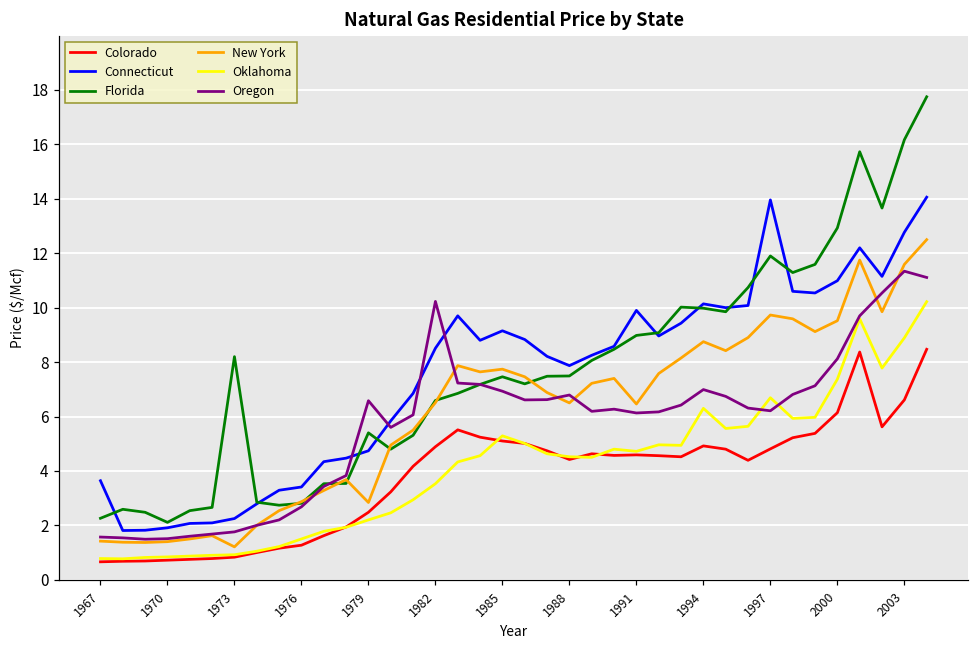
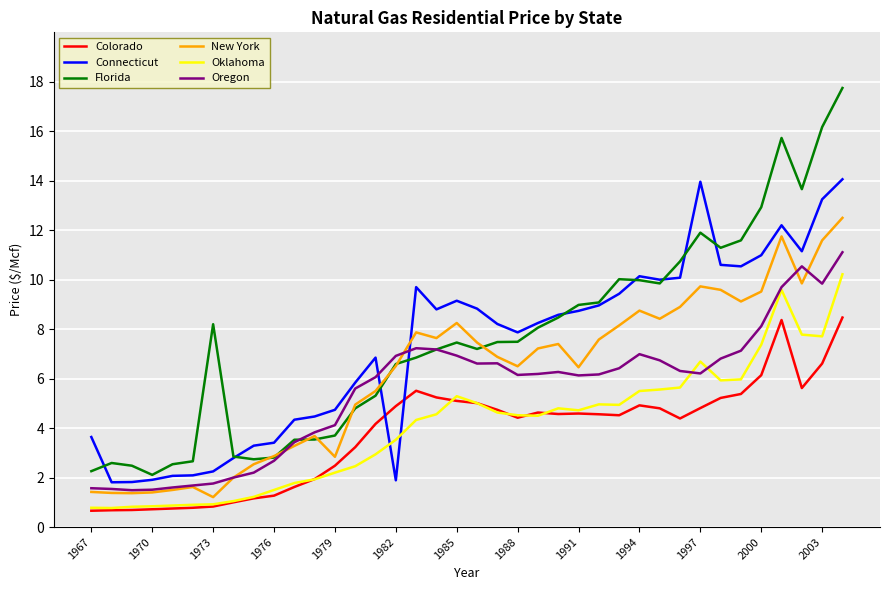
  {
    "Colorado": {
      "1967": 0.7,
      "1970": 0.7,
      "1976": 1.3,
      "1979": 2.5,
      "1982": 4.9,
      "1985": 5.1,
      "1991": 4.6,
      "1994": 4.9,
      "1997": 4.8,
      "2000": 6.1,
      "2003": 6.6
    },
    "Connecticut": {
      "1967": 3.6,
      "1970": 1.9,
      "1973": 2.3,
      "1976": 3.4,
      "1979": 4.7,
-     "1982": 8.5,
+     "1982": 1.9,
      "1985": 9.2,
      "1988": 7.9,
-     "1991": 9.9,
+     "1991": 8.7,
      "1994": 10.1,
      "1997": 14.0,
      "2000": 11.0,
-     "2003": 12.8
+     "2003": 13.3
    },
    "Florida": {
      "1967": 2.3,
      "1970": 2.1,
      "1973": 8.2,
-     "1979": 5.4,
+     "1979": 3.7,
      "1985": 7.5,
      "1988": 7.5,
      "1991": 9.0,
      "1994": 10.0,
      "1997": 11.9,
      "2000": 12.9,
      "2003": 16.2
    },
    "New York": {
      "1967": 1.4,
      "1970": 1.4,
      "1973": 1.2,
      "1979": 2.8,
-     "1985": 7.7,
+     "1985": 8.3,
      "1988": 6.5,
      "1991": 6.5,
      "1994": 8.8,
      "1997": 9.7,
      "2000": 9.5,
      "2003": 11.6
    },
    "Oklahoma": {
      "1967": 0.8,
      "1970": 0.8,
      "1976": 1.5,
      "1979": 2.2,
      "1982": 3.5,
      "1985": 5.3,
      "1991": 4.7,
-     "1994": 6.3,
+     "1994": 5.5,
      "1997": 6.7,
      "2000": 7.4,
-     "2003": 8.9
+     "2003": 7.7
    },
    "Oregon": {
      "1967": 1.6,
      "1970": 1.5,
      "1973": 1.8,
      "1976": 2.7,
-     "1979": 6.6,
-     "1982": 10.2,
+     "1979": 4.1,
+     "1982": 6.9,
      "1985": 6.9,
-     "1988": 6.8,
+     "1988": 6.2,
      "1991": 6.1,
      "1994": 7.0,
      "1997": 6.2,
      "2000": 8.1,
-     "2003": 11.3
+     "2003": 9.8
    }
  }
